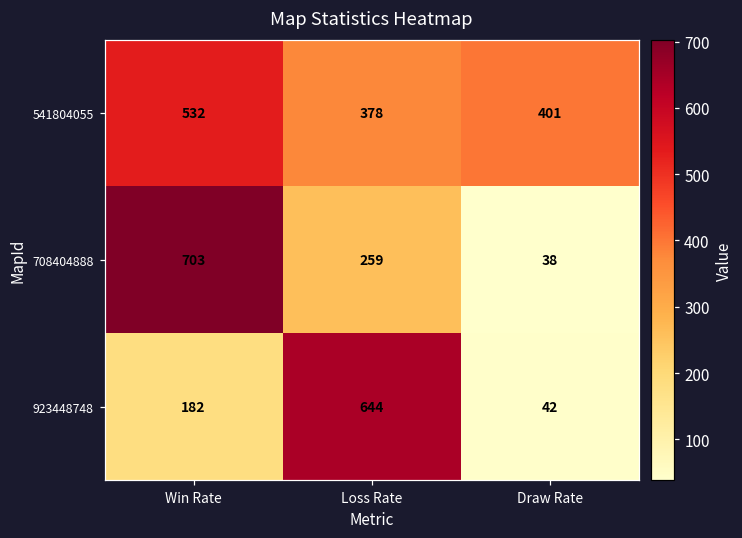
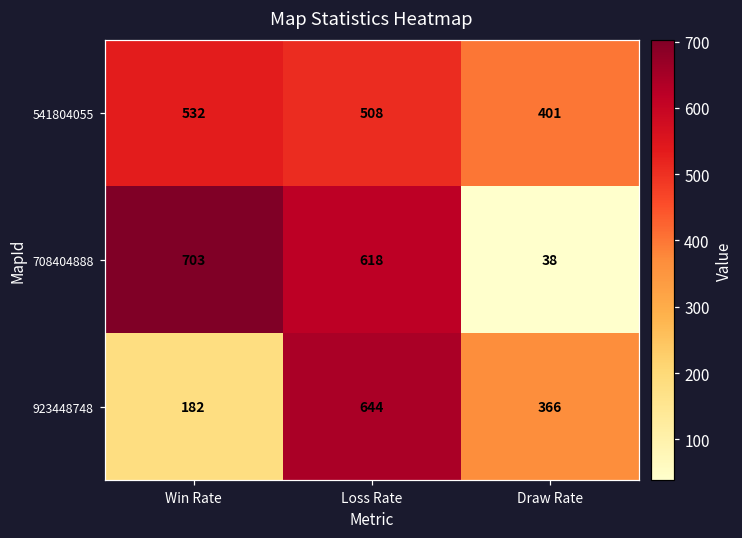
  {
    "541804055": {
      "Win Rate": 532,
-     "Loss Rate": 378,
+     "Loss Rate": 508,
      "Draw Rate": 401
    },
    "708404888": {
      "Win Rate": 703,
-     "Loss Rate": 259,
+     "Loss Rate": 618,
      "Draw Rate": 38
    },
    "923448748": {
      "Win Rate": 182,
      "Loss Rate": 644,
-     "Draw Rate": 42
+     "Draw Rate": 366
    }
  }
